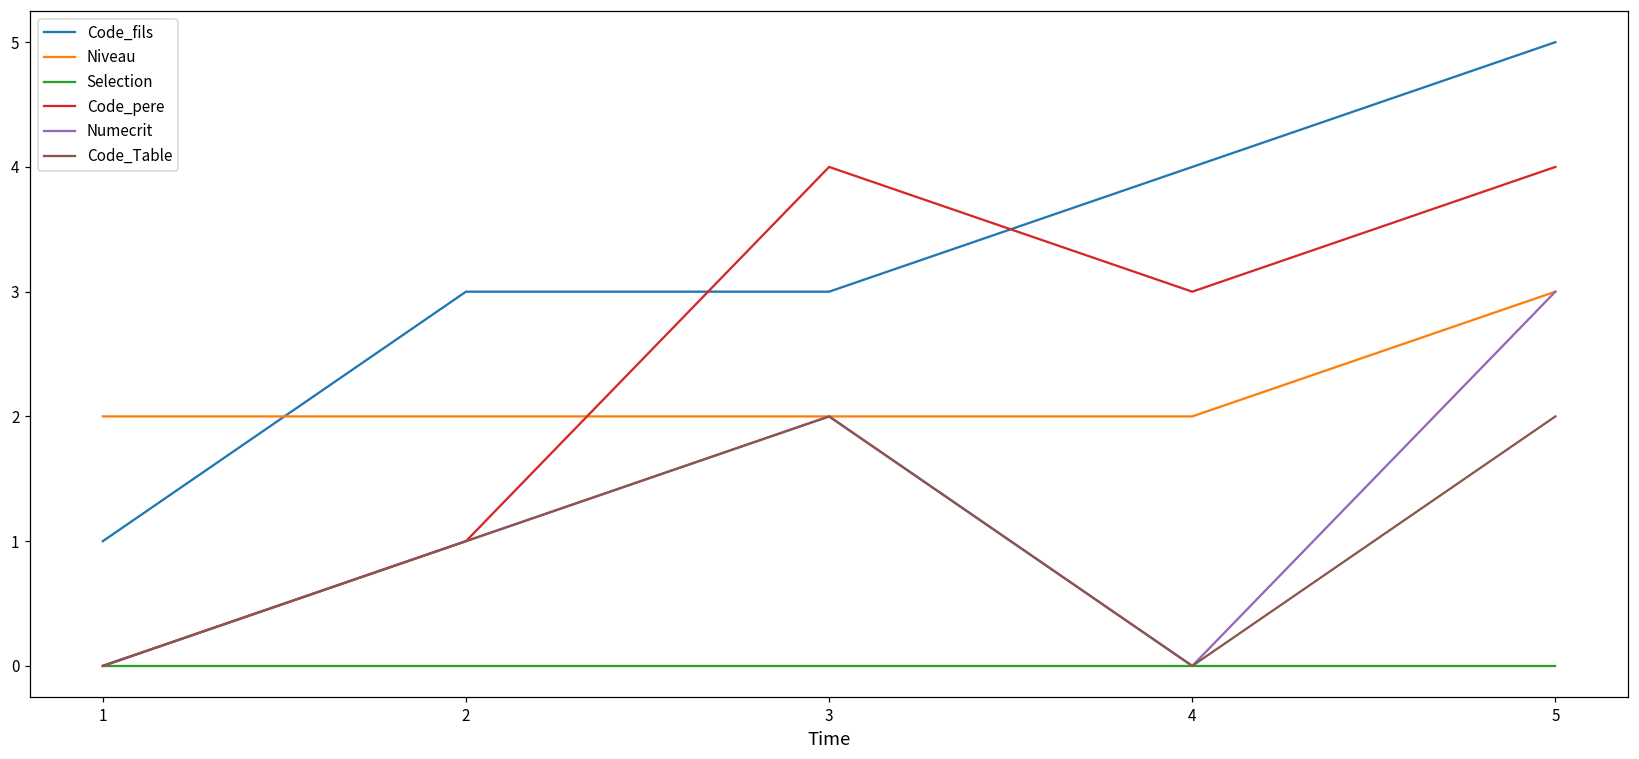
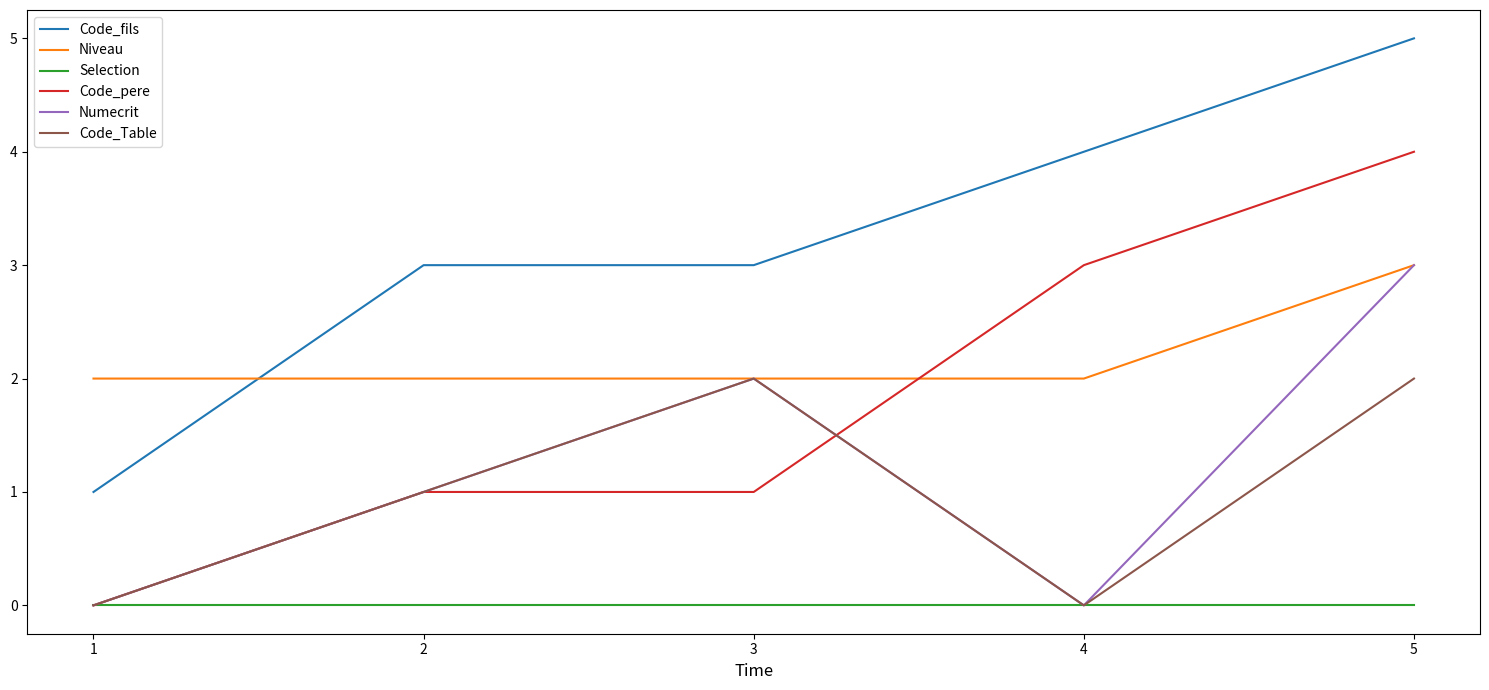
  {
    "Code_fils": {
      "1": 1,
      "2": 3,
      "3": 3,
      "4": 4,
      "5": 5
    },
    "Niveau": {
      "1": 2,
      "2": 2,
      "4": 2
    },
    "Selection": {
      "2": 0,
      "3": 0,
      "5": 0
    },
    "Code_pere": {
-     "3": 4,
+     "3": 1,
      "4": 3,
      "5": 4
    },
    "Code_Table": {
      "5": 2
    }
  }
